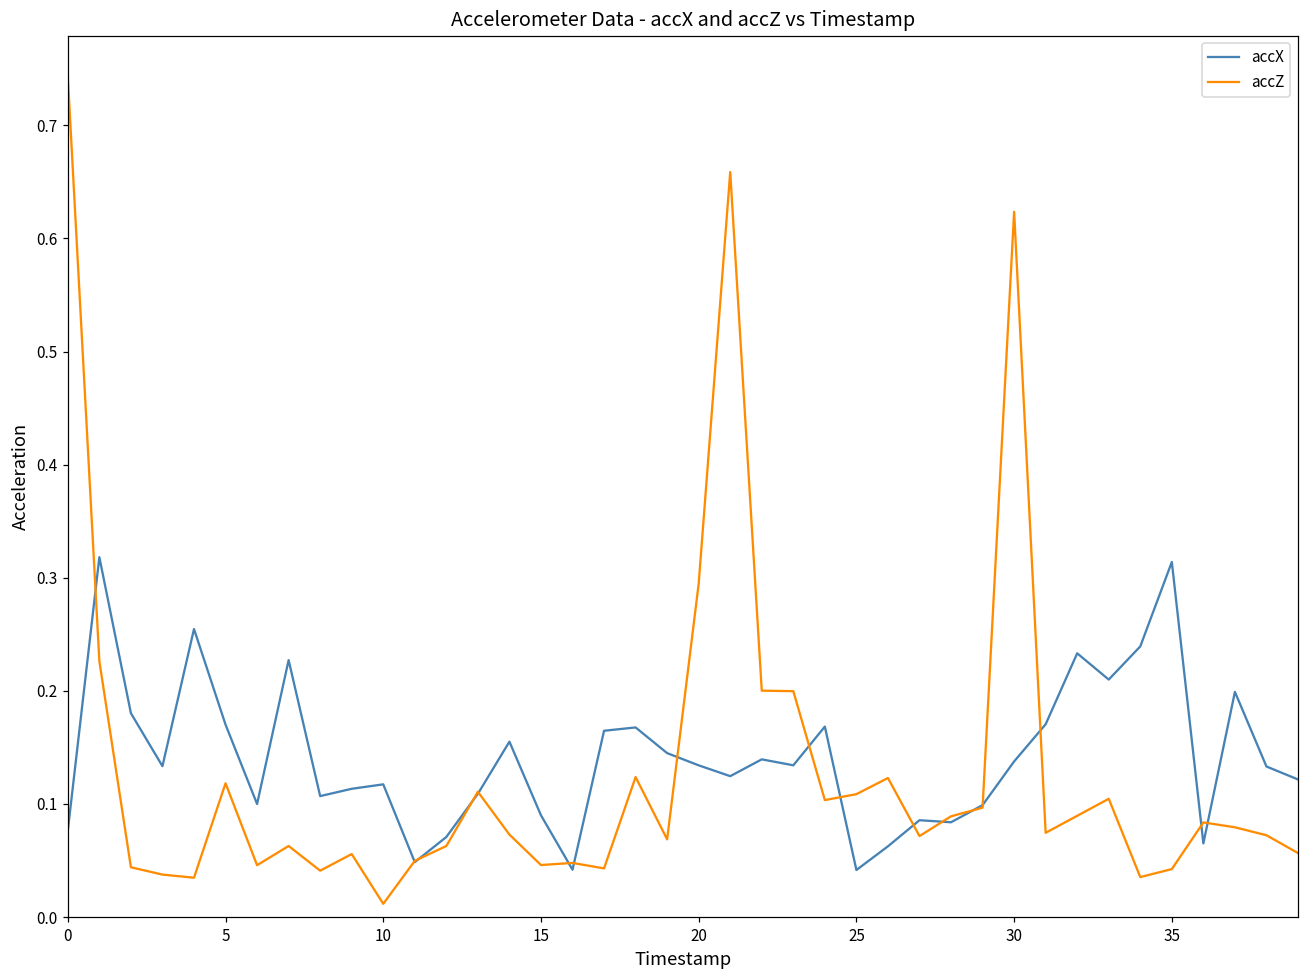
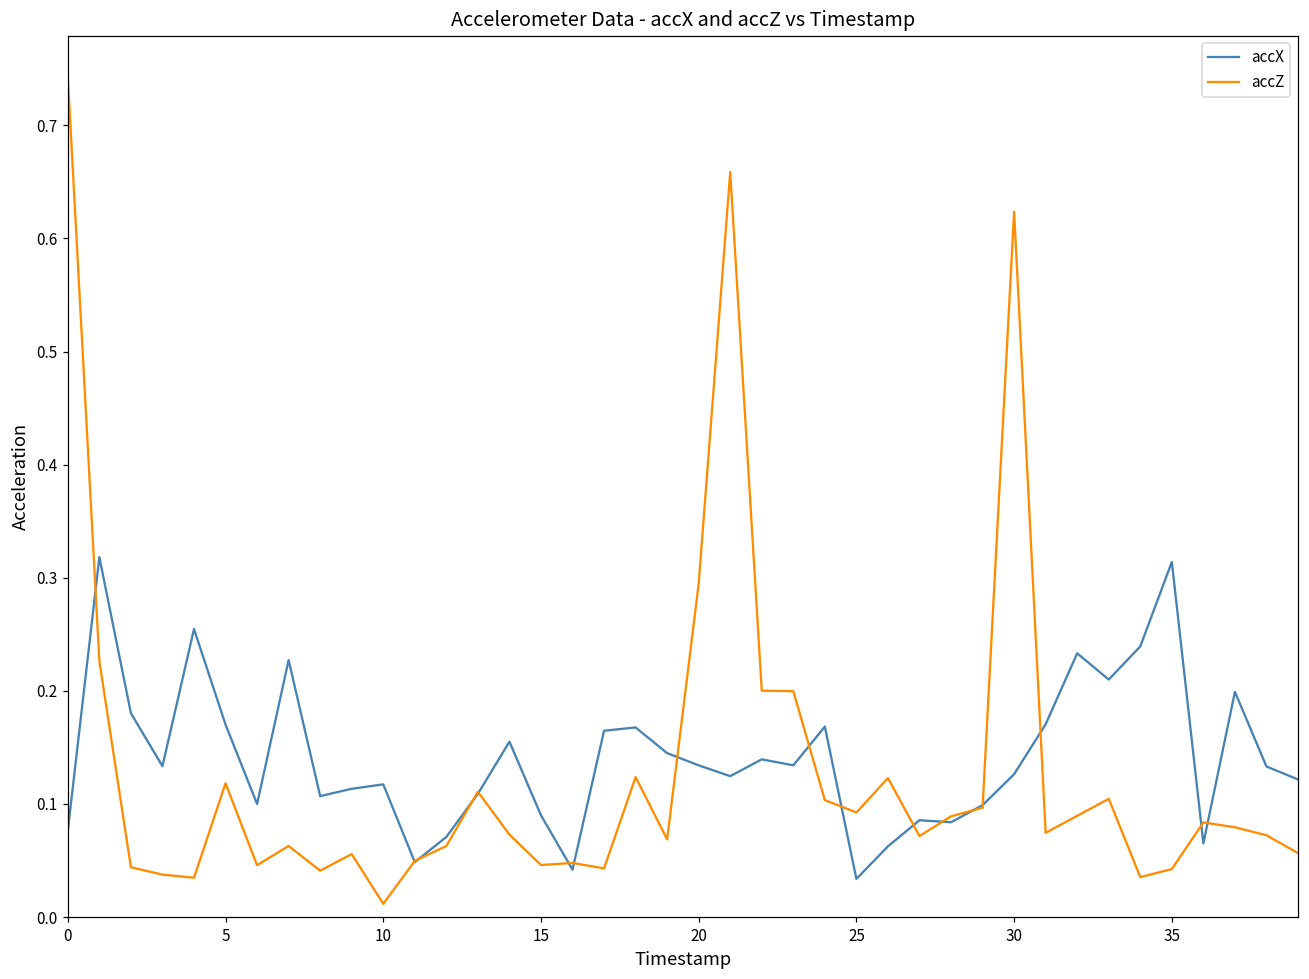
  {
    "accX": {
      "0": 0.076,
      "5": 0.170,
      "10": 0.117,
      "15": 0.090,
      "20": 0.134,
-     "25": 0.042,
-     "30": 0.138,
+     "25": 0.034,
+     "30": 0.126,
      "35": 0.314
    },
    "accZ": {
      "0": 0.743,
      "5": 0.118,
      "10": 0.012,
      "15": 0.046,
      "20": 0.295,
-     "25": 0.109,
+     "25": 0.092,
      "30": 0.624,
      "35": 0.042
    }
  }
